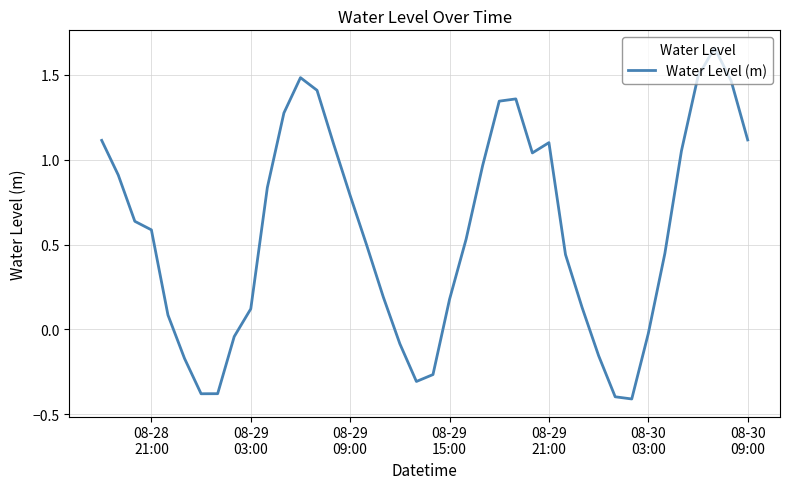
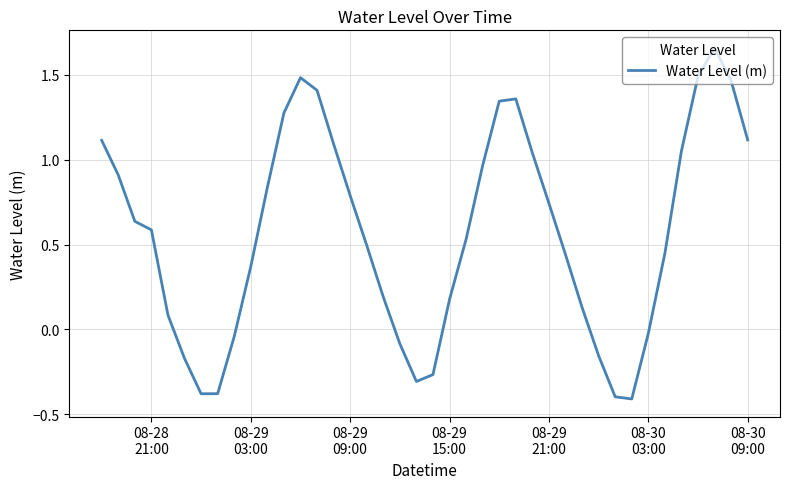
  {
    "08-28 21:00": 0.59,
-   "08-29 03:00": 0.12,
+   "08-29 03:00": 0.37,
    "08-29 09:00": 0.79,
    "08-29 15:00": 0.18,
-   "08-29 21:00": 1.10,
+   "08-29 21:00": 0.74,
    "08-30 03:00": -0.02,
    "08-30 09:00": 1.12
  }
